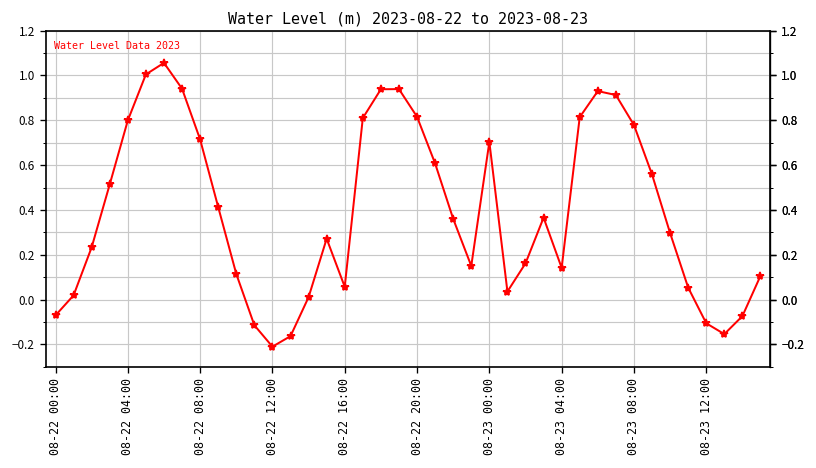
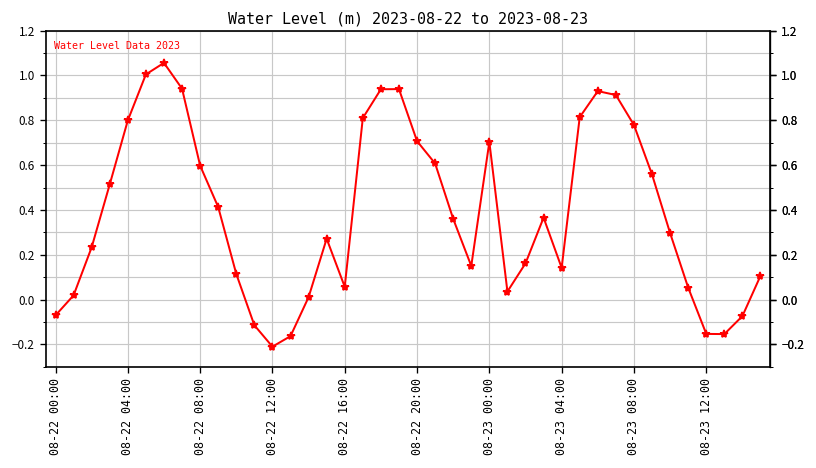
  {
    "08-22 00:00": -0.07,
    "08-22 04:00": 0.80,
-   "08-22 08:00": 0.71,
+   "08-22 08:00": 0.60,
    "08-22 12:00": -0.21,
    "08-22 16:00": 0.06,
-   "08-22 20:00": 0.82,
+   "08-22 20:00": 0.71,
    "08-23 00:00": 0.70,
    "08-23 04:00": 0.14,
    "08-23 08:00": 0.78,
-   "08-23 12:00": -0.11
+   "08-23 12:00": -0.15
  }
